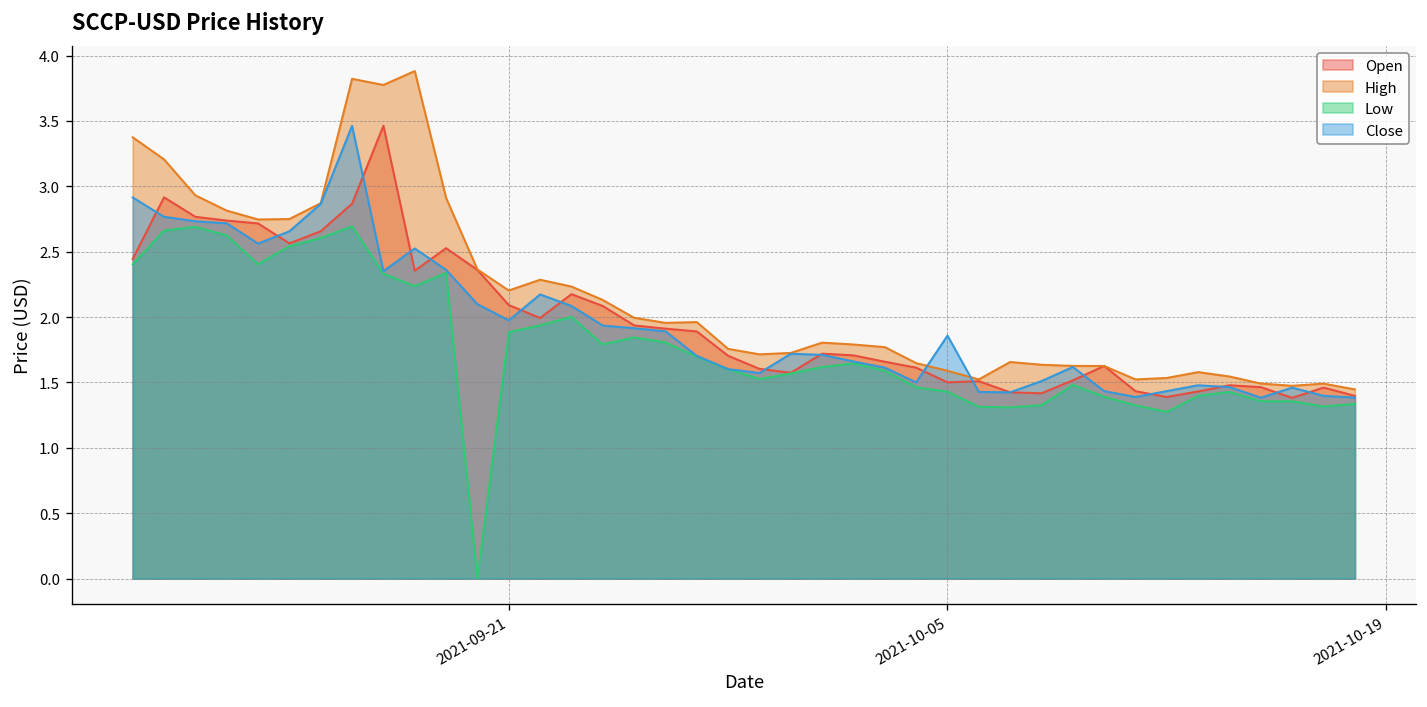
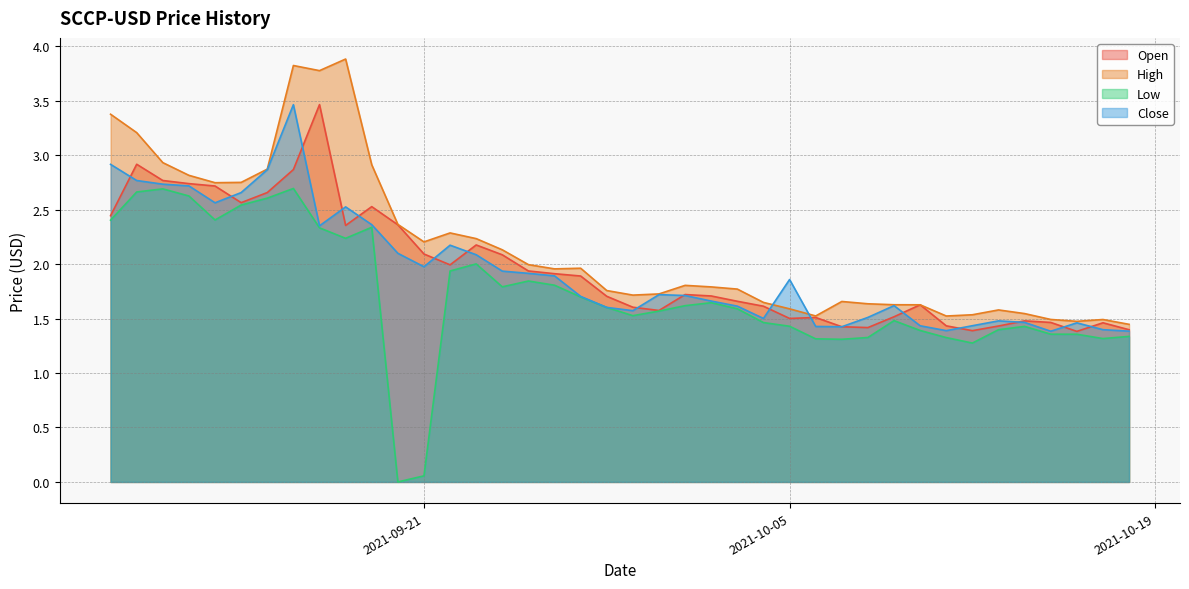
  {
    "Low": {
-     "2021-09-21": 1.88,
+     "2021-09-21": 0.06,
      "2021-10-05": 1.43
    },
    "Close": {
      "2021-09-21": 1.98,
      "2021-10-05": 1.86
    }
  }
